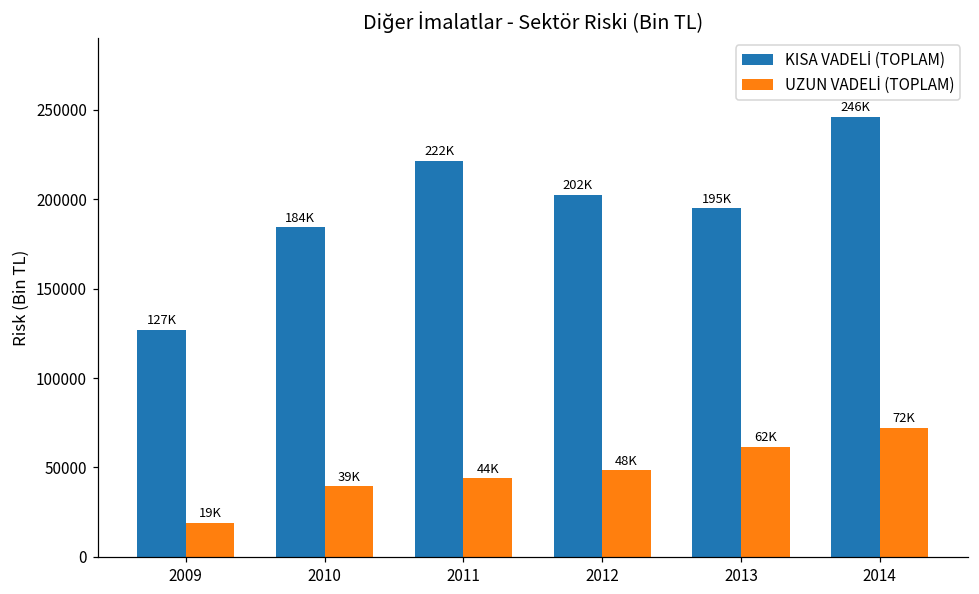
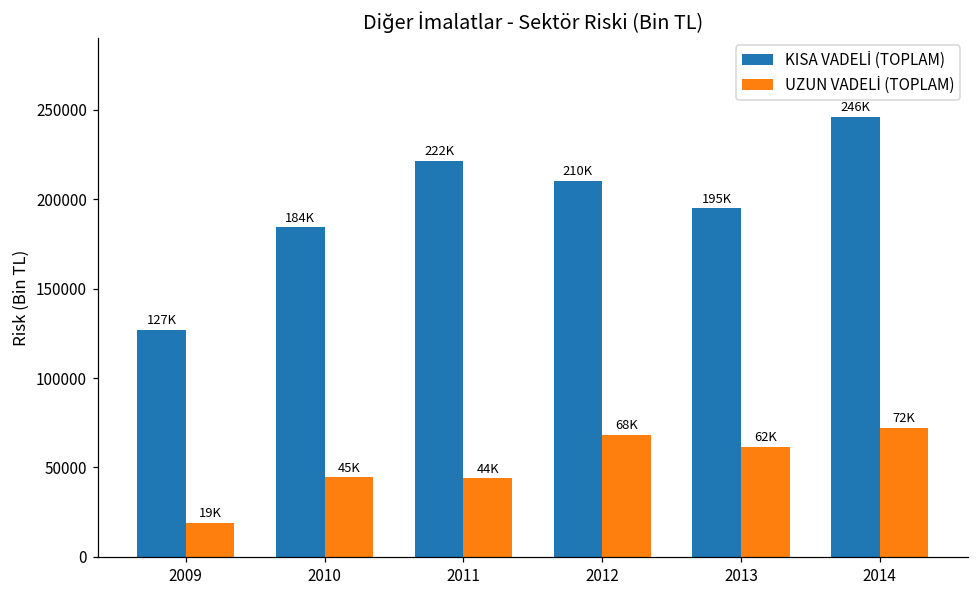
  {
    "KISA VADELİ (TOPLAM)": {
      "2009": "127K",
      "2010": "184K",
      "2011": "222K",
-     "2012": "202K",
+     "2012": "210K",
      "2013": "195K",
      "2014": "246K"
    },
    "UZUN VADELİ (TOPLAM)": {
      "2009": "19K",
-     "2010": "39K",
+     "2010": "45K",
      "2011": "44K",
-     "2012": "48K",
+     "2012": "68K",
      "2013": "62K",
      "2014": "72K"
    }
  }
